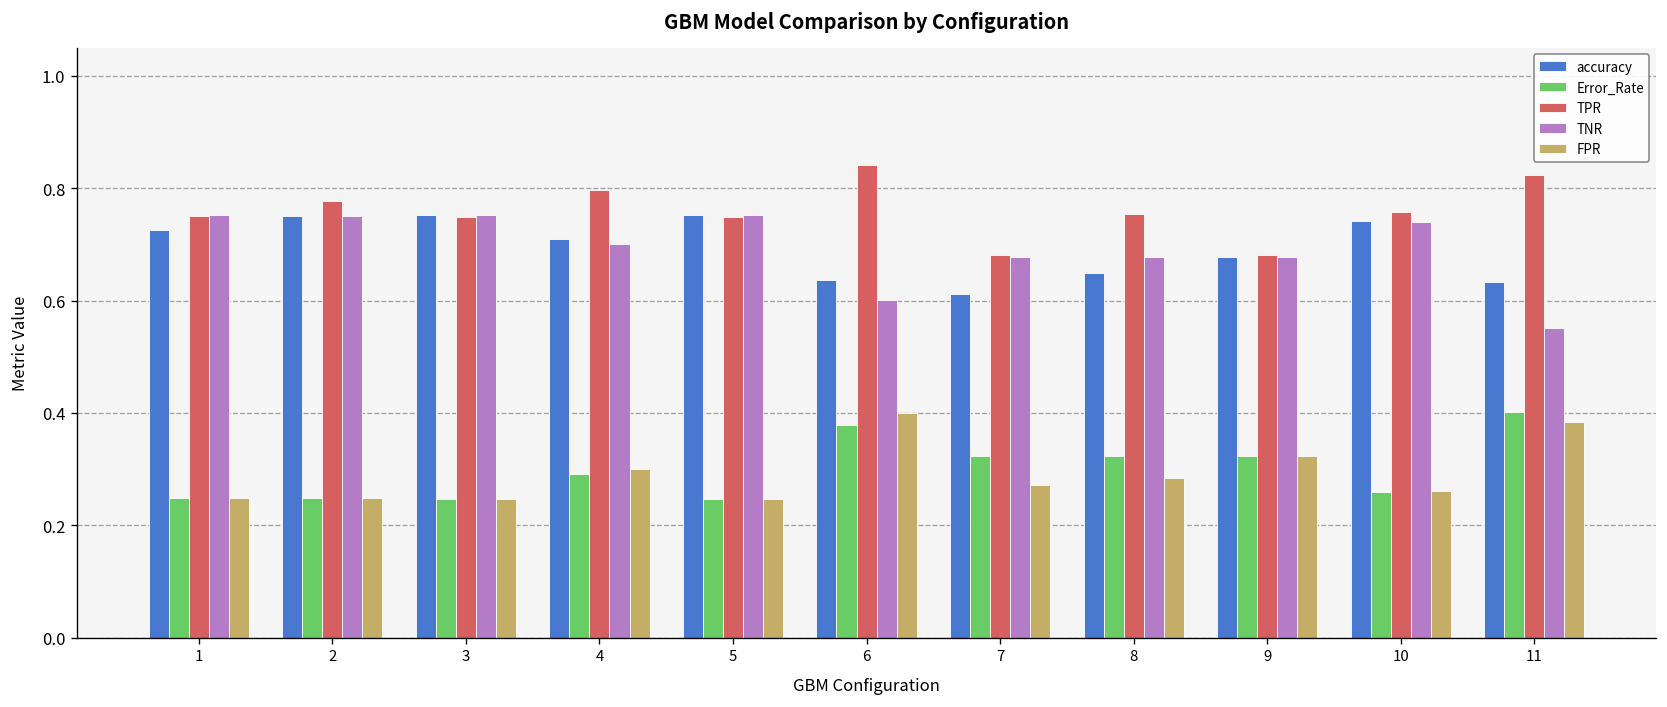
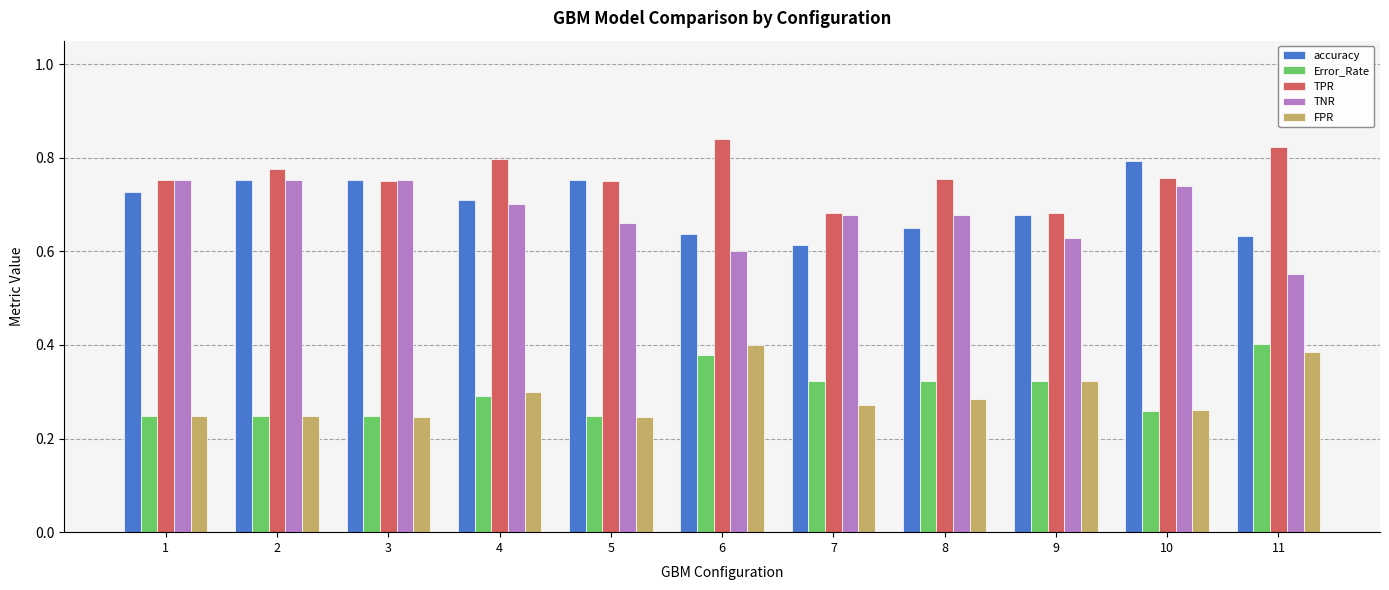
  {
    "accuracy": {
      "1": 0.73,
      "2": 0.75,
      "3": 0.75,
      "4": 0.71,
      "5": 0.75,
      "6": 0.64,
      "7": 0.61,
      "8": 0.65,
      "9": 0.68,
-     "10": 0.74,
+     "10": 0.79,
      "11": 0.63
    },
    "Error_Rate": {
      "1": 0.25,
      "2": 0.25,
      "3": 0.25,
      "4": 0.29,
      "5": 0.25,
      "6": 0.38,
      "7": 0.32,
      "8": 0.32,
      "9": 0.32,
      "10": 0.26,
      "11": 0.40
    },
    "TPR": {
      "1": 0.75,
      "2": 0.78,
      "3": 0.75,
      "4": 0.80,
      "5": 0.75,
      "6": 0.84,
      "7": 0.68,
      "8": 0.75,
      "9": 0.68,
      "10": 0.76,
      "11": 0.82
    },
    "TNR": {
      "1": 0.75,
      "2": 0.75,
      "3": 0.75,
      "4": 0.70,
-     "5": 0.75,
+     "5": 0.66,
      "6": 0.60,
      "7": 0.68,
      "8": 0.68,
-     "9": 0.68,
+     "9": 0.63,
      "10": 0.74,
      "11": 0.55
    },
    "FPR": {
      "1": 0.25,
      "2": 0.25,
      "3": 0.25,
      "4": 0.30,
      "5": 0.25,
      "6": 0.40,
      "7": 0.27,
      "8": 0.28,
      "9": 0.32,
      "10": 0.26,
      "11": 0.38
    }
  }
